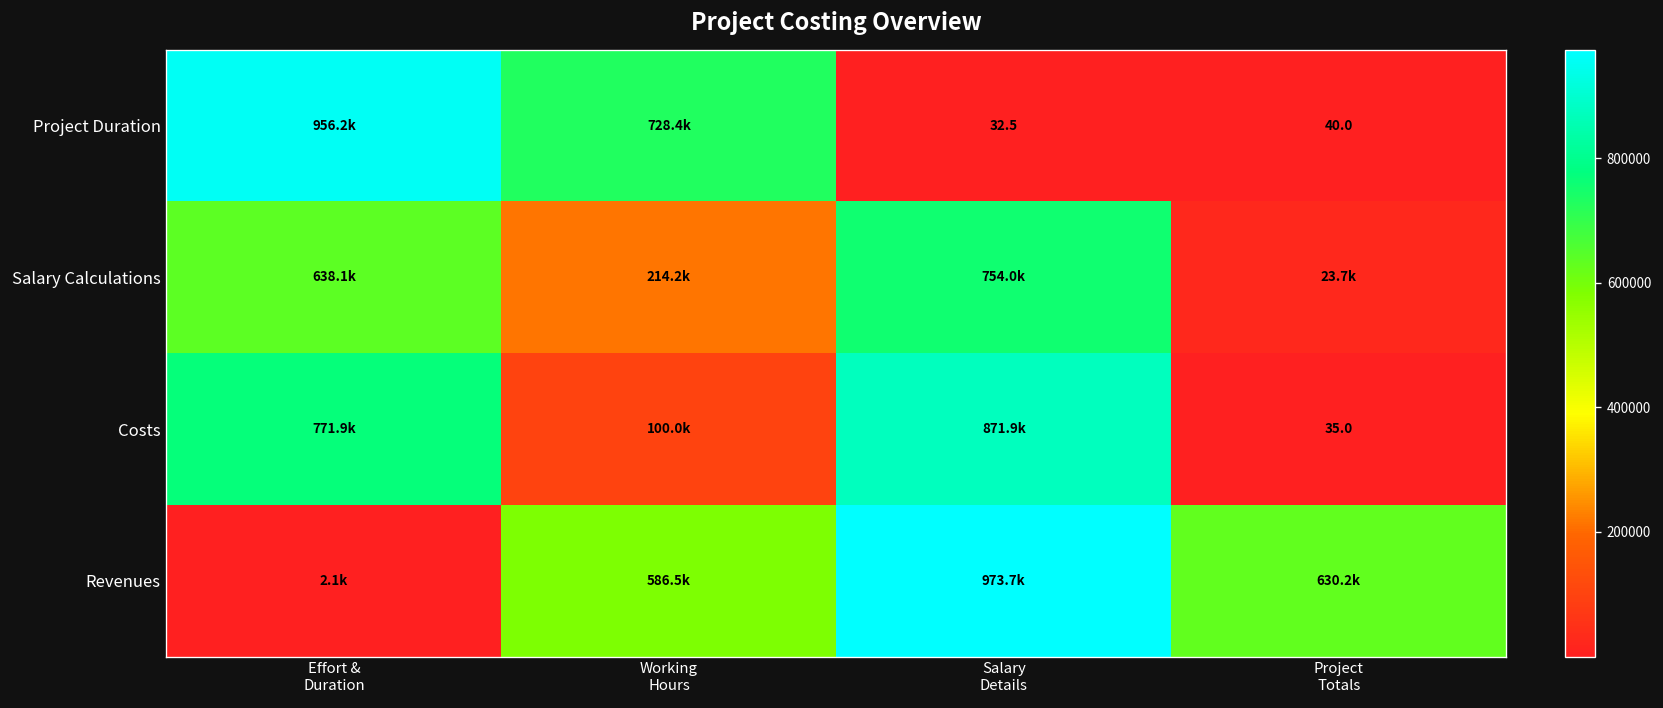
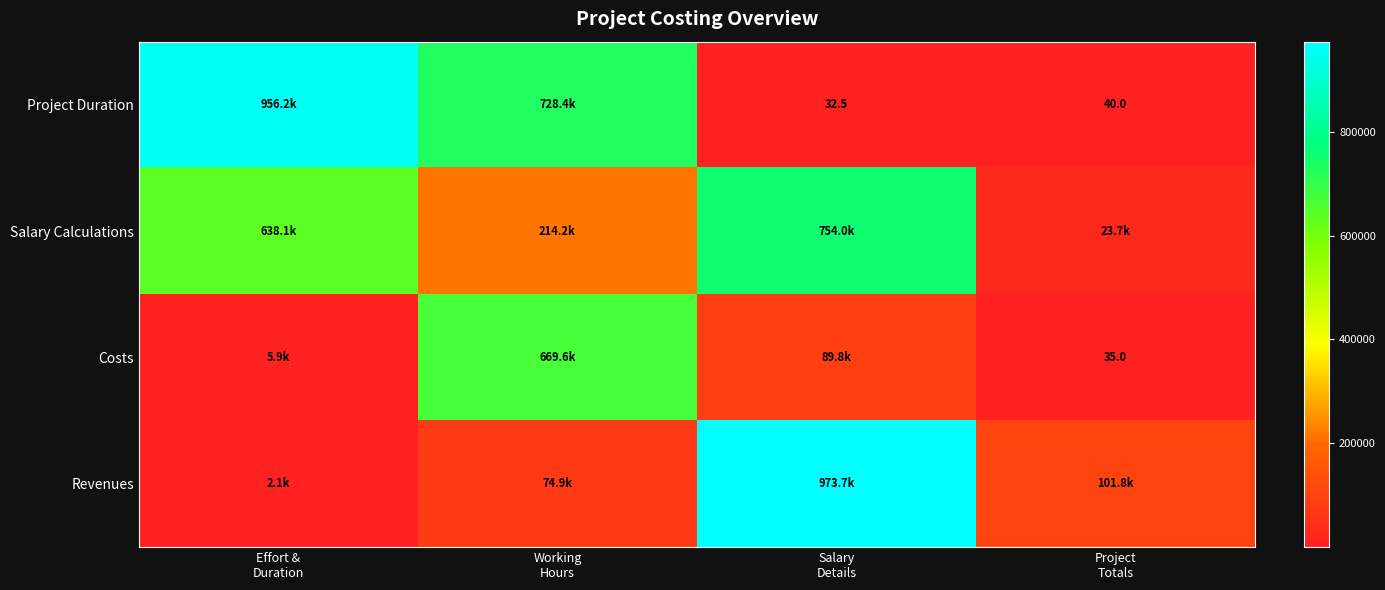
  {
    "Project Duration": {
      "Effort & Duration": "956.2k",
      "Working Hours": "728.4k",
      "Salary Details": "32.5",
      "Project Totals": "40.0"
    },
    "Salary Calculations": {
      "Effort & Duration": "638.1k",
      "Working Hours": "214.2k",
      "Salary Details": "754.0k",
      "Project Totals": "23.7k"
    },
    "Costs": {
-     "Effort & Duration": "771.9k",
-     "Working Hours": "100.0k",
-     "Salary Details": "871.9k",
+     "Effort & Duration": "5.9k",
+     "Working Hours": "669.6k",
+     "Salary Details": "89.8k",
      "Project Totals": "35.0"
    },
    "Revenues": {
      "Effort & Duration": "2.1k",
-     "Working Hours": "586.5k",
+     "Working Hours": "74.9k",
      "Salary Details": "973.7k",
-     "Project Totals": "630.2k"
+     "Project Totals": "101.8k"
    }
  }
